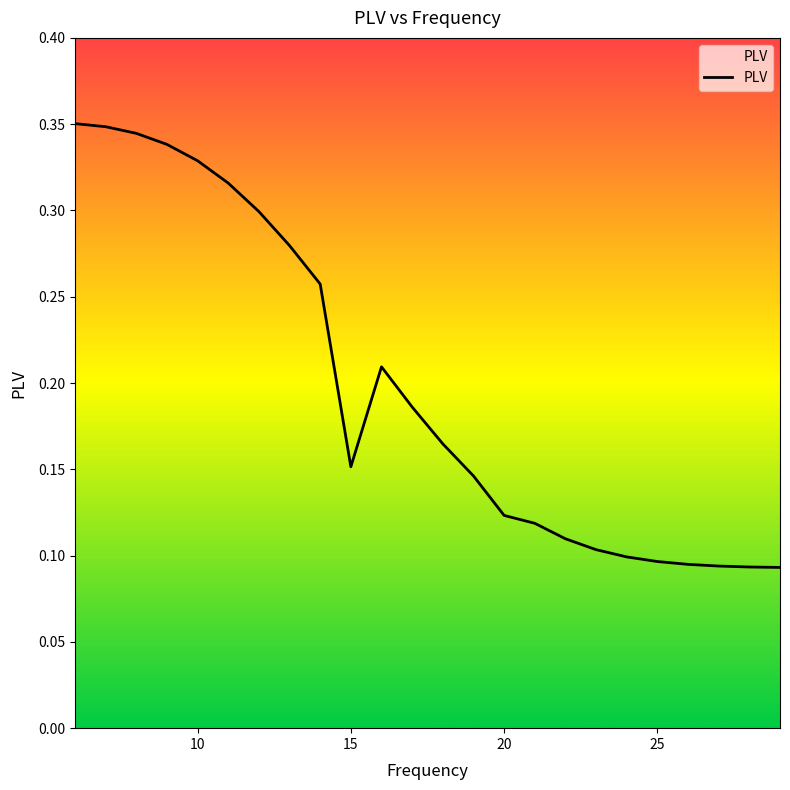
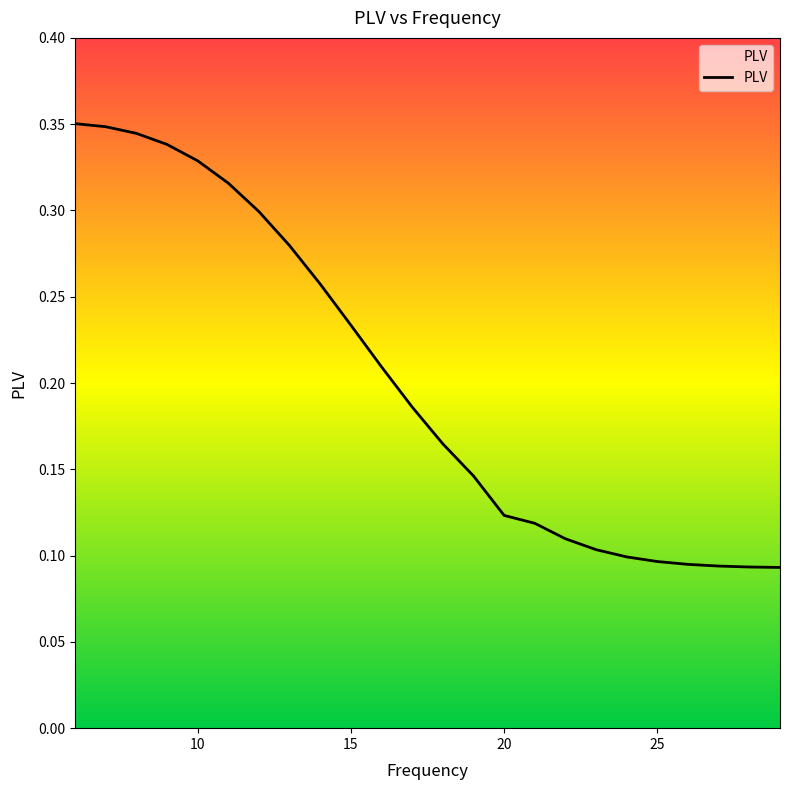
  {
    "10": 0.329,
-   "15": 0.151,
+   "15": 0.234,
    "20": 0.123,
    "25": 0.097
  }
